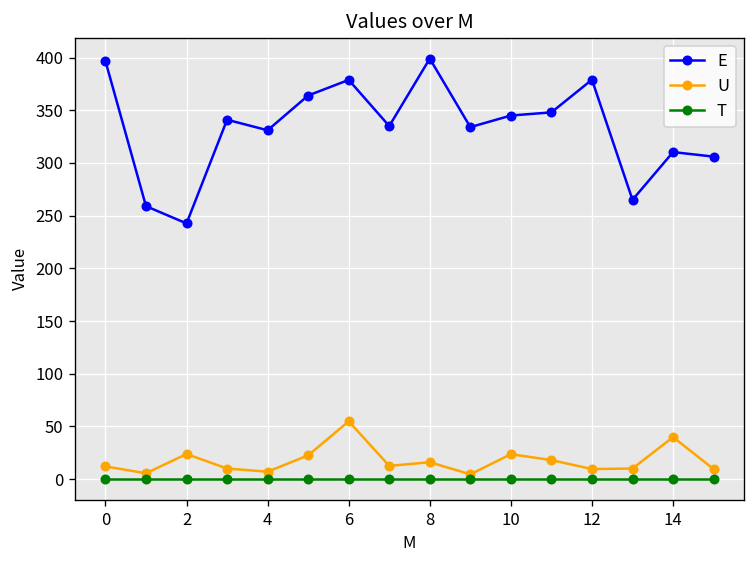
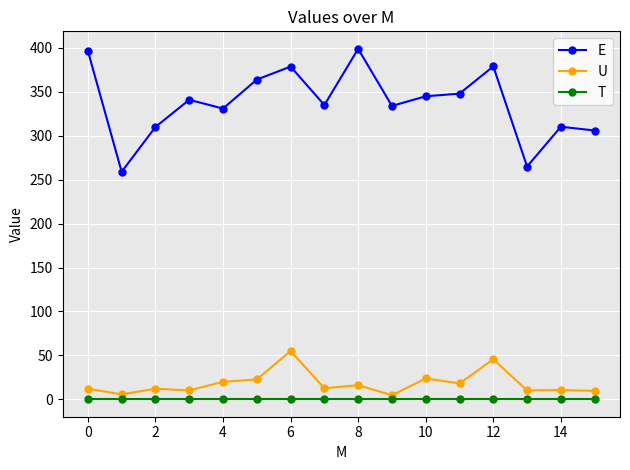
  {
    "E": {
      "0": 400,
-     "2": 240,
+     "2": 310,
      "4": 330,
      "6": 380,
      "8": 400,
      "10": 350,
      "12": 380,
      "14": 310
    },
    "U": {
      "0": 10,
-     "2": 20,
-     "4": 10,
+     "2": 10,
+     "4": 20,
      "6": 50,
      "8": 20,
      "10": 20,
-     "12": 10,
-     "14": 40
+     "12": 50,
+     "14": 10
    },
    "T": {
      "0": 0,
      "2": 0,
      "4": 0,
      "6": 0,
      "8": 0,
      "10": 0,
      "12": 0,
      "14": 0
    }
  }
